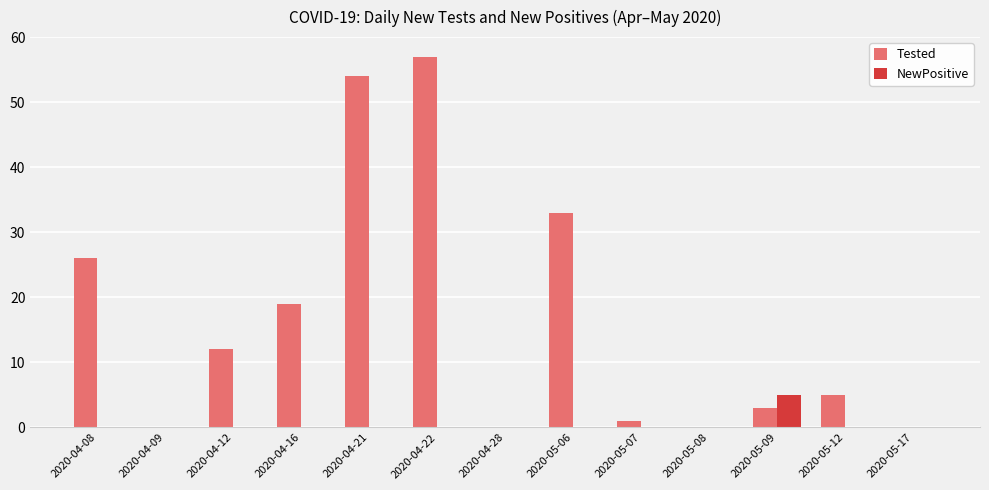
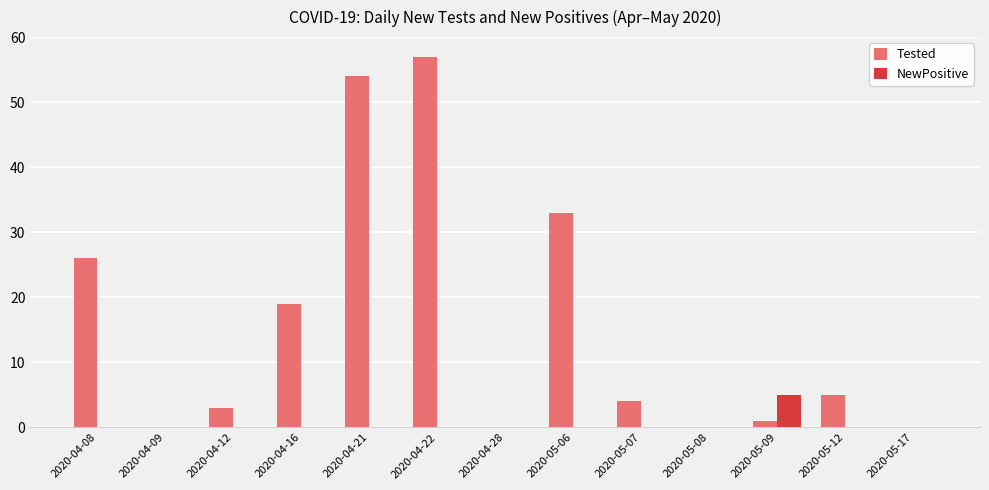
  {
    "Tested": {
      "2020-04-08": 26,
      "2020-04-09": 0,
-     "2020-04-12": 12,
+     "2020-04-12": 3,
      "2020-04-16": 19,
      "2020-04-21": 54,
      "2020-04-22": 57,
      "2020-04-28": 0,
      "2020-05-06": 33,
-     "2020-05-07": 1,
+     "2020-05-07": 4,
      "2020-05-08": 0,
-     "2020-05-09": 3,
+     "2020-05-09": 1,
      "2020-05-12": 5,
      "2020-05-17": 0
    },
    "NewPositive": {
      "2020-04-08": 0,
      "2020-04-09": 0,
      "2020-04-12": 0,
      "2020-04-16": 0,
      "2020-04-21": 0,
      "2020-04-22": 0,
      "2020-04-28": 0,
      "2020-05-06": 0,
      "2020-05-07": 0,
      "2020-05-08": 0,
      "2020-05-09": 5,
      "2020-05-12": 0,
      "2020-05-17": 0
    }
  }
